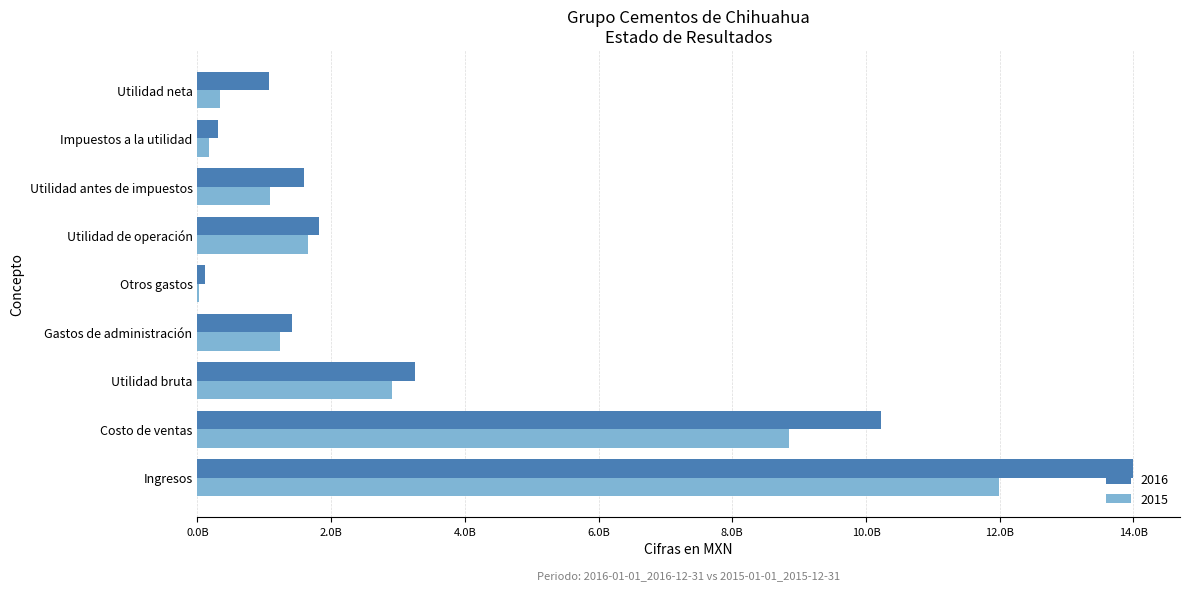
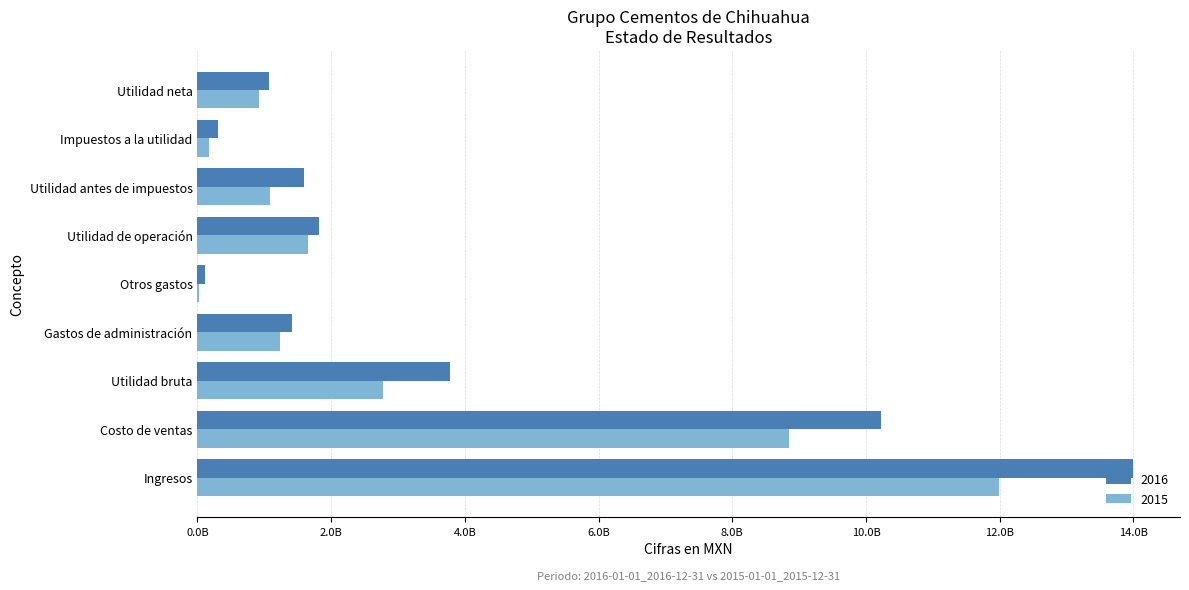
  {
    "2016": {
      "Utilidad neta": 1100000000,
      "Impuestos a la utilidad": 300000000,
      "Utilidad antes de impuestos": 1600000000,
      "Utilidad de operación": 1800000000,
      "Otros gastos": 100000000,
      "Gastos de administración": 1400000000,
-     "Utilidad bruta": 3300000000,
+     "Utilidad bruta": 3800000000,
      "Costo de ventas": 10200000000,
      "Ingresos": 14000000000
    },
    "2015": {
-     "Utilidad neta": 300000000,
+     "Utilidad neta": 900000000,
      "Impuestos a la utilidad": 200000000,
      "Utilidad antes de impuestos": 1100000000,
      "Utilidad de operación": 1600000000,
      "Gastos de administración": 1200000000,
-     "Utilidad bruta": 2900000000,
+     "Utilidad bruta": 2800000000,
      "Costo de ventas": 8800000000,
      "Ingresos": 12000000000
    }
  }
